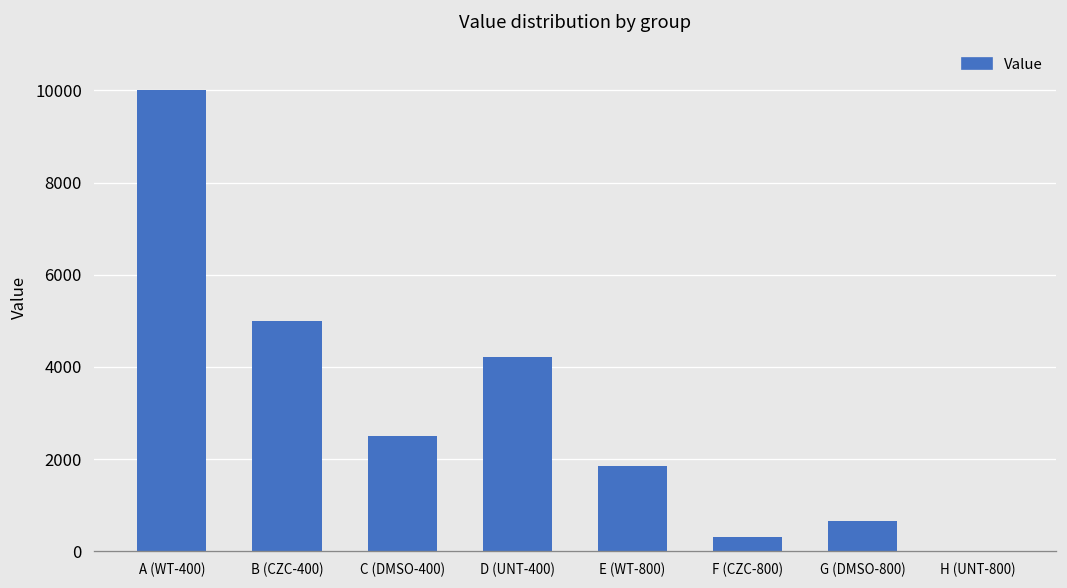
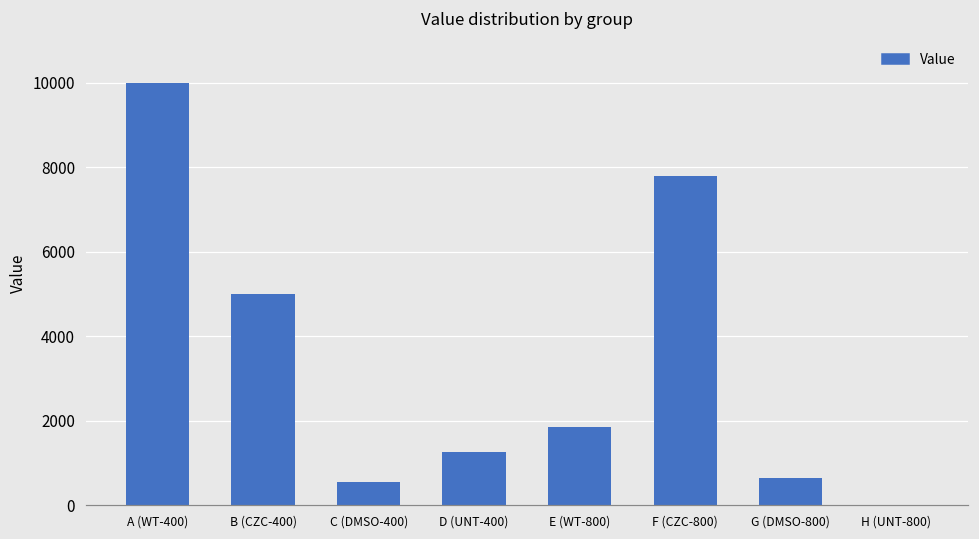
  {
    "A (WT-400)": 10000,
    "B (CZC-400)": 5000,
-   "C (DMSO-400)": 2500,
-   "D (UNT-400)": 4200,
+   "C (DMSO-400)": 500,
+   "D (UNT-400)": 1300,
    "E (WT-800)": 1900,
-   "F (CZC-800)": 300,
+   "F (CZC-800)": 7800,
    "G (DMSO-800)": 600,
    "H (UNT-800)": 0
  }
